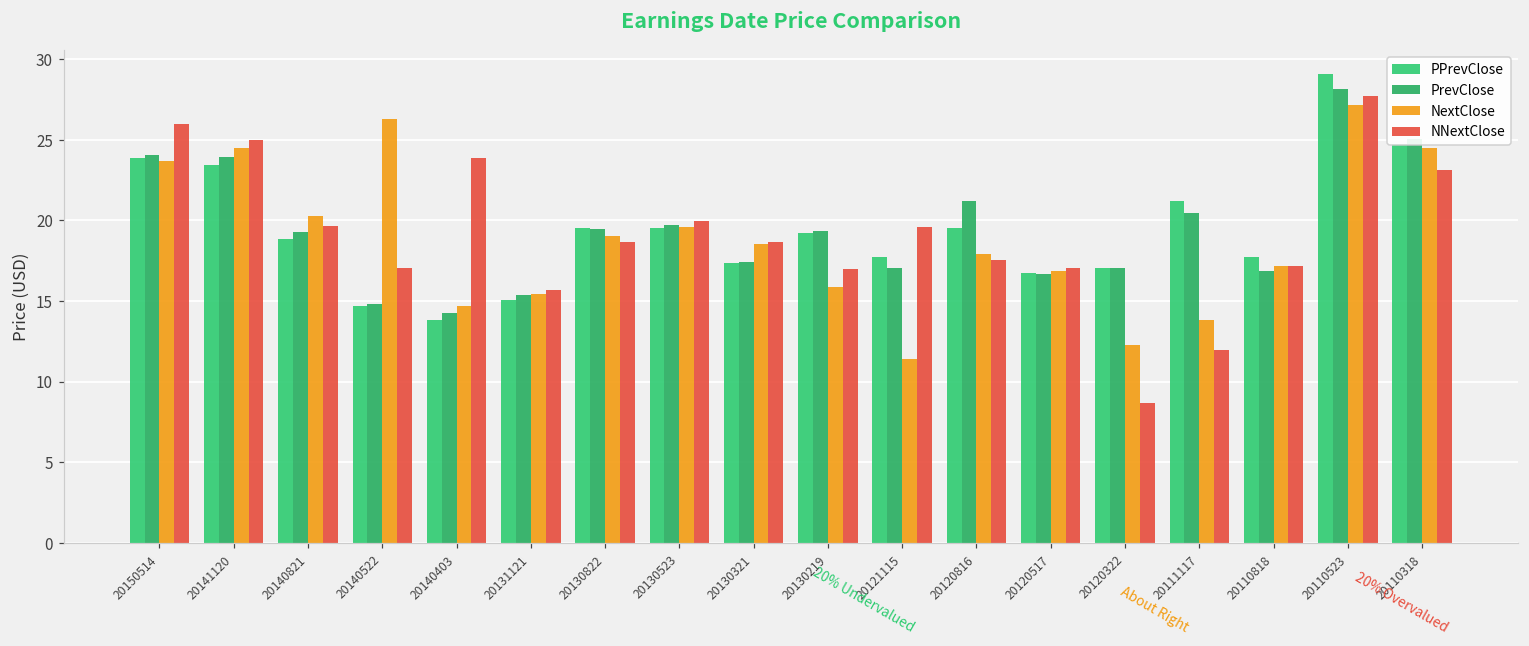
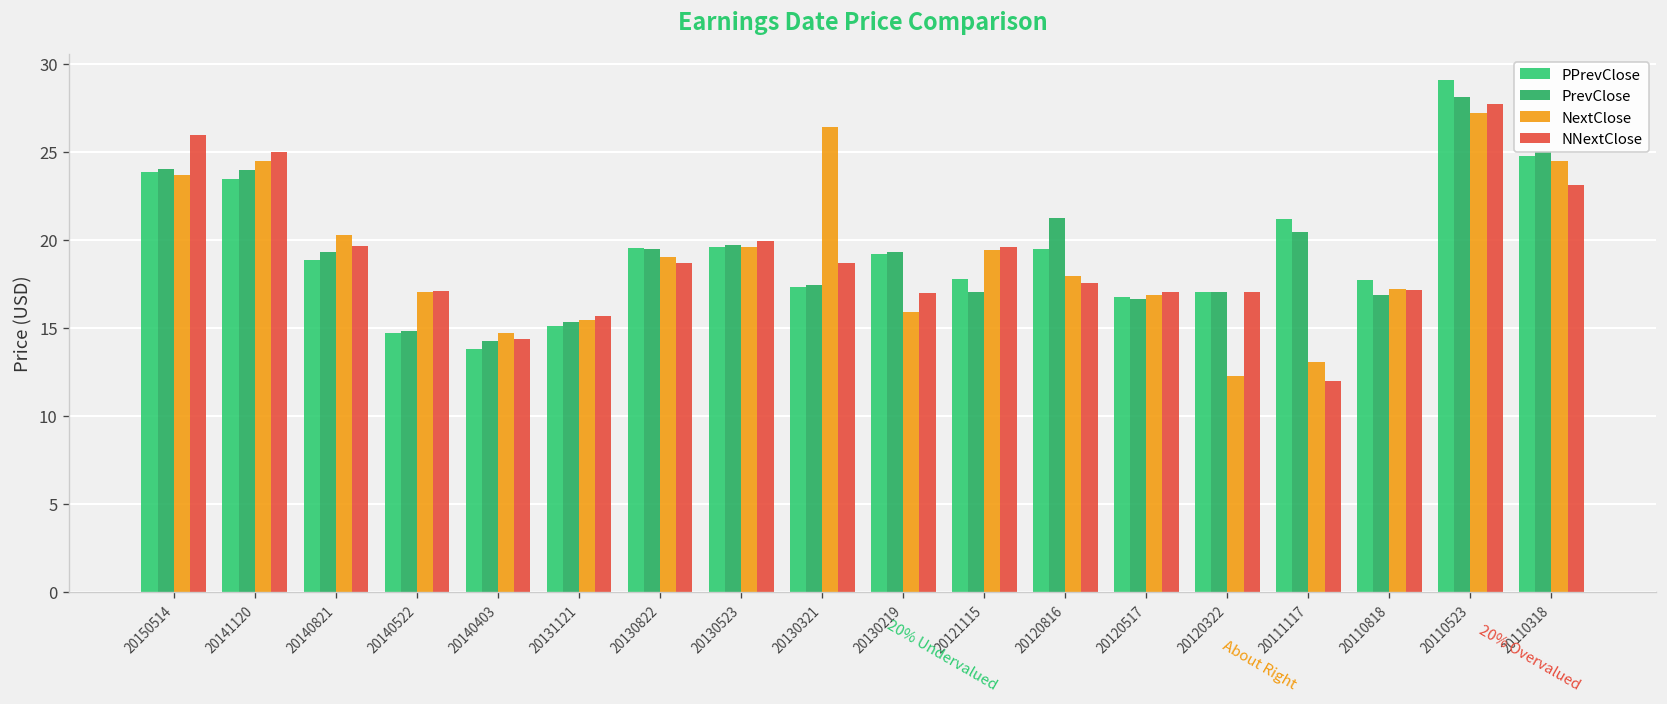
  {
    "NextClose": {
      "20150514": 23.7,
      "20141120": 24.5,
      "20140821": 20.3,
-     "20140522": 26.3,
+     "20140522": 17.1,
      "20140403": 14.7,
      "20131121": 15.4,
      "20130822": 19.0,
      "20130523": 19.6,
-     "20130321": 18.5,
+     "20130321": 26.4,
      "20130219": 15.9,
-     "20121115": 11.4,
+     "20121115": 19.4,
      "20120816": 17.9,
      "20120517": 16.9,
      "20120322": 12.3,
-     "20111117": 13.9,
+     "20111117": 13.1,
      "20110818": 17.2,
      "20110523": 27.2,
      "20110318": 24.5
    },
    "NNextClose": {
      "20150514": 26.0,
      "20141120": 25.0,
      "20140821": 19.6,
      "20140522": 17.1,
-     "20140403": 23.9,
+     "20140403": 14.4,
      "20131121": 15.7,
      "20130822": 18.7,
      "20130523": 19.9,
      "20130321": 18.7,
      "20130219": 17.0,
      "20121115": 19.6,
      "20120816": 17.5,
      "20120517": 17.0,
-     "20120322": 8.7,
+     "20120322": 17.0,
      "20111117": 12.0,
      "20110818": 17.2,
      "20110523": 27.7,
      "20110318": 23.1
    }
  }
